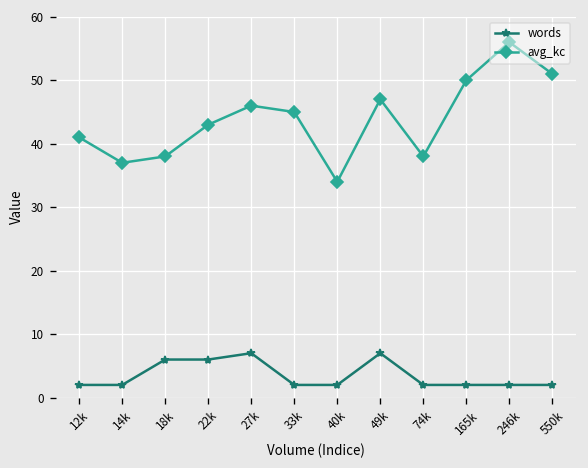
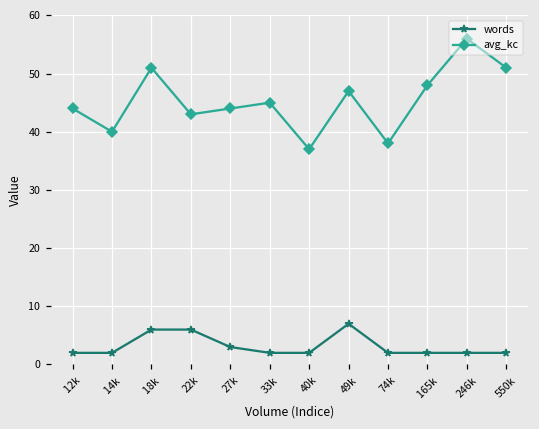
  {
    "words": {
      "12k": 2,
      "14k": 2,
      "18k": 6,
      "22k": 6,
-     "27k": 7,
+     "27k": 3,
      "33k": 2,
      "40k": 2,
      "49k": 7,
      "74k": 2,
      "165k": 2,
      "246k": 2,
      "550k": 2
    },
    "avg_kc": {
-     "12k": 41,
-     "14k": 37,
-     "18k": 38,
+     "12k": 44,
+     "14k": 40,
+     "18k": 51,
      "22k": 43,
-     "27k": 46,
+     "27k": 44,
      "33k": 45,
-     "40k": 34,
+     "40k": 37,
      "49k": 47,
      "74k": 38,
-     "165k": 50,
+     "165k": 48,
      "550k": 51
    }
  }
